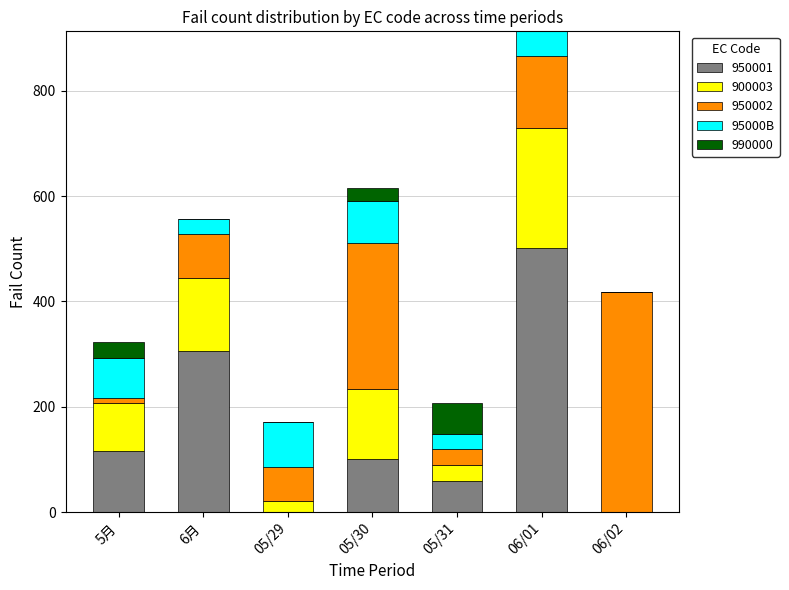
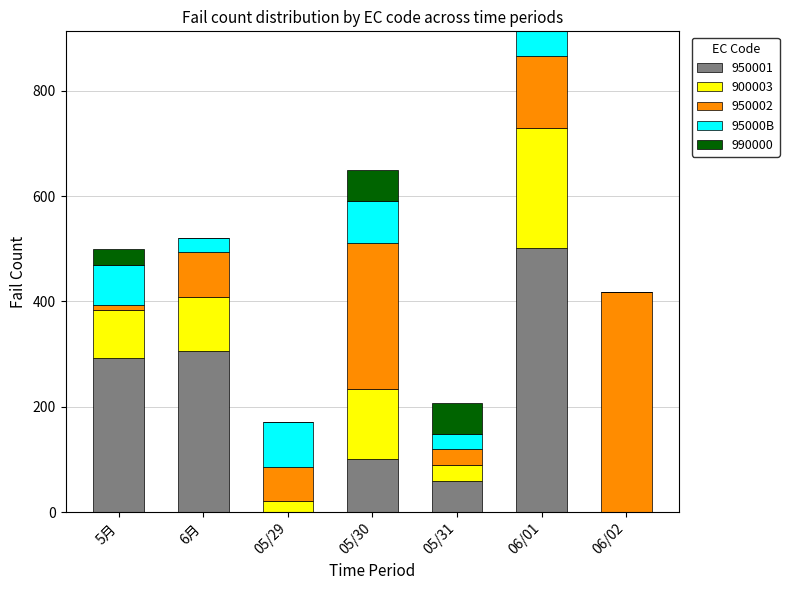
  {
    "950001": {
-     "5月": 120,
+     "5月": 290,
      "6月": 310,
      "05/29": 0,
      "05/30": 100,
      "05/31": 60,
      "06/01": 500,
      "06/02": 0
    },
    "900003": {
      "5月": 90,
-     "6月": 140,
+     "6月": 100,
      "05/29": 20,
      "05/30": 130,
      "05/31": 30,
      "06/01": 230,
      "06/02": 0
    },
    "950002": {
      "5月": 10,
      "6月": 80,
      "05/29": 60,
      "05/30": 280,
      "05/31": 30,
      "06/01": 140,
      "06/02": 420
    },
    "95000B": {
      "5月": 80,
      "6月": 30,
      "05/29": 90,
      "05/30": 80,
      "05/31": 30,
      "06/01": 50,
      "06/02": 0
    },
    "990000": {
      "5月": 30,
      "6月": 0,
      "05/29": 0,
-     "05/30": 30,
+     "05/30": 60,
      "05/31": 60,
      "06/01": 0,
      "06/02": 0
    }
  }
